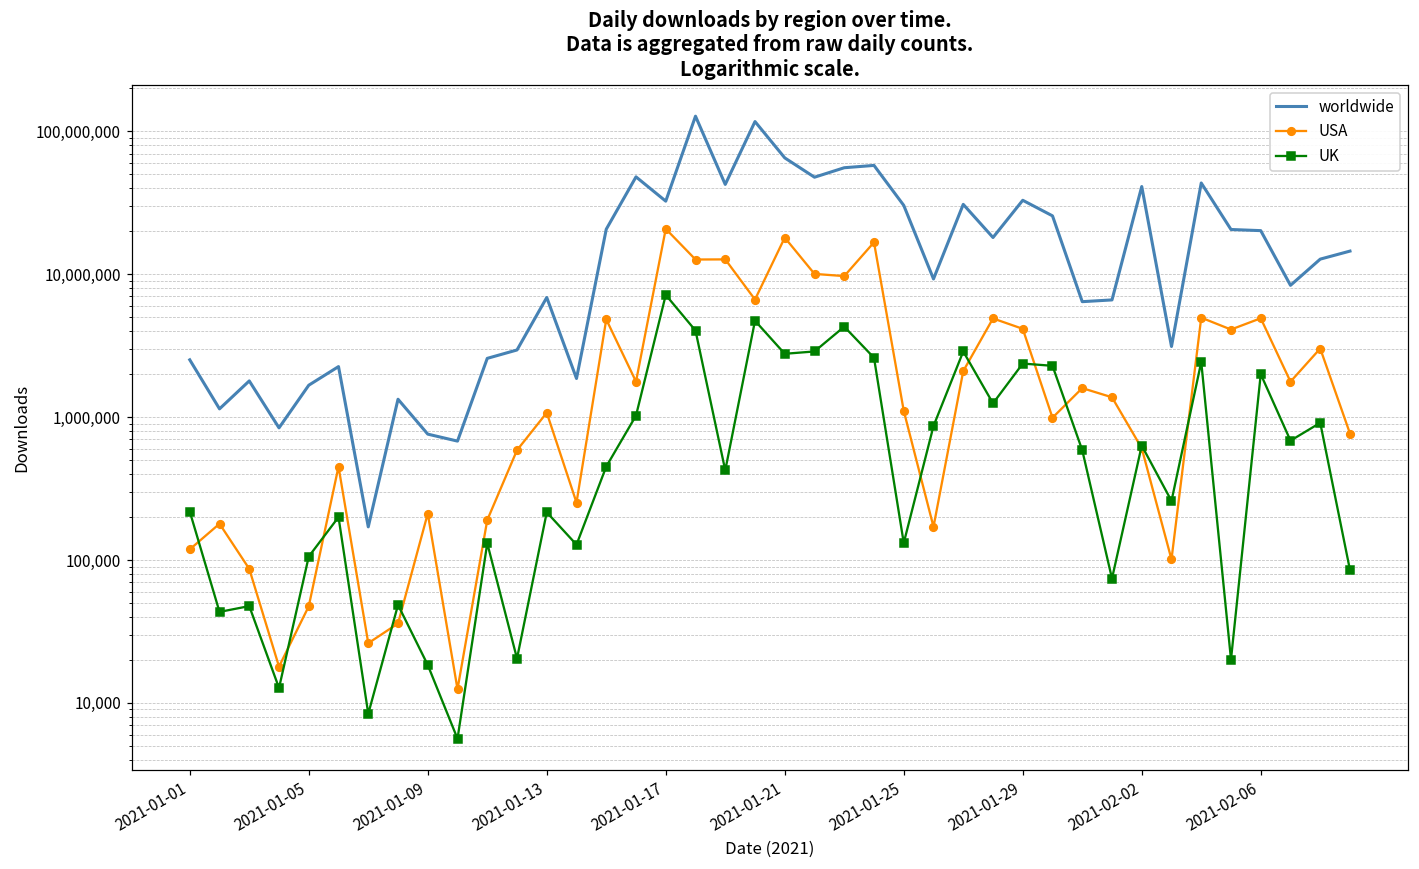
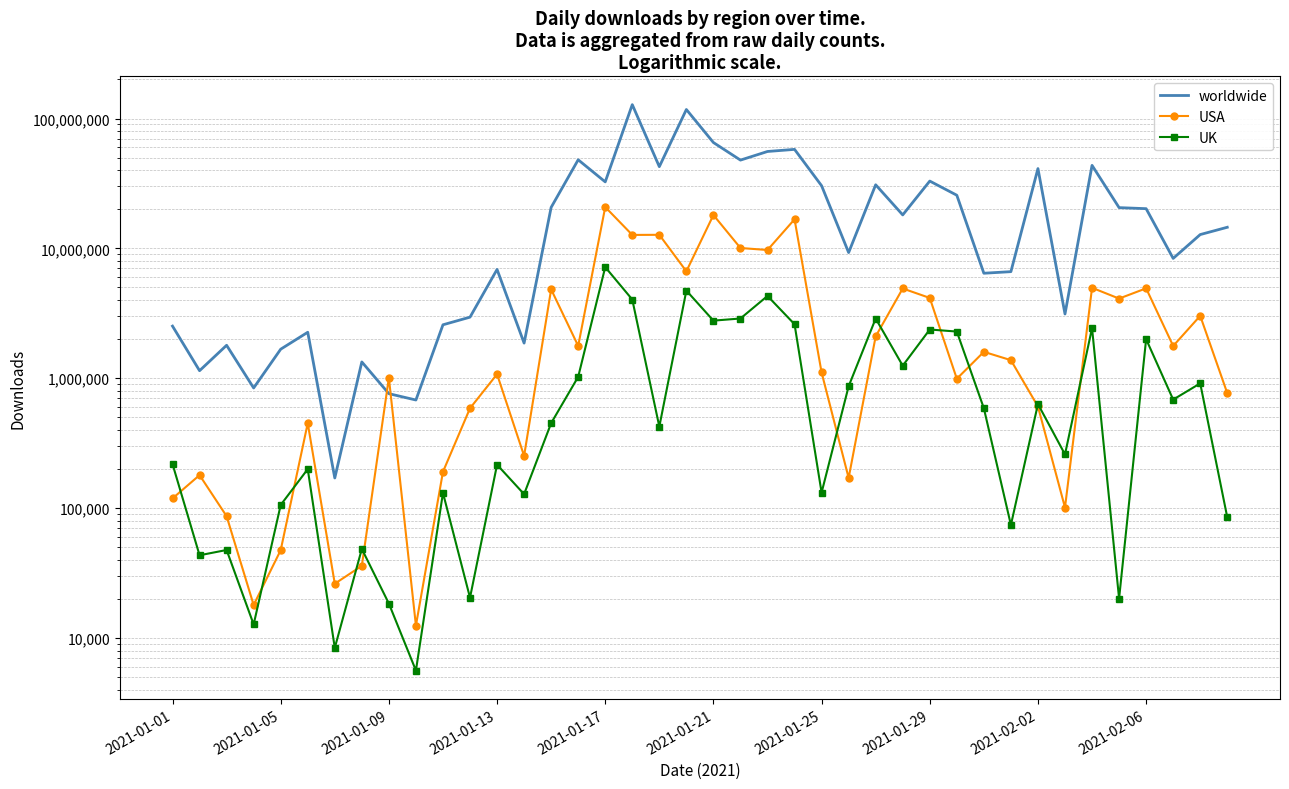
  {
    "worldwide": {
      "2021-01-01": "2,500,000",
      "2021-01-05": "1,700,000",
      "2021-01-09": "800,000",
      "2021-01-13": "7,000,000",
      "2021-01-17": "33,000,000",
      "2021-01-21": "70,000,000",
      "2021-01-25": "30,000,000",
      "2021-01-29": "33,000,000",
      "2021-02-02": "41,000,000",
      "2021-02-06": "20,000,000"
    },
    "USA": {
      "2021-01-01": "120,000",
      "2021-01-05": "47,000",
-     "2021-01-09": "210,000",
+     "2021-01-09": "1,000,000",
      "2021-01-13": "1,100,000",
      "2021-01-17": "21,000,000",
      "2021-01-21": "18,000,000",
      "2021-01-25": "1,100,000",
      "2021-01-29": "4,200,000",
      "2021-02-06": "4,900,000"
    },
    "UK": {
      "2021-01-01": "220,000",
      "2021-01-05": "110,000",
      "2021-01-09": "18,000",
      "2021-01-13": "220,000",
      "2021-01-17": "7,000,000",
      "2021-01-21": "2,800,000",
      "2021-01-25": "130,000",
      "2021-01-29": "2,400,000",
      "2021-02-06": "2,000,000"
    }
  }
